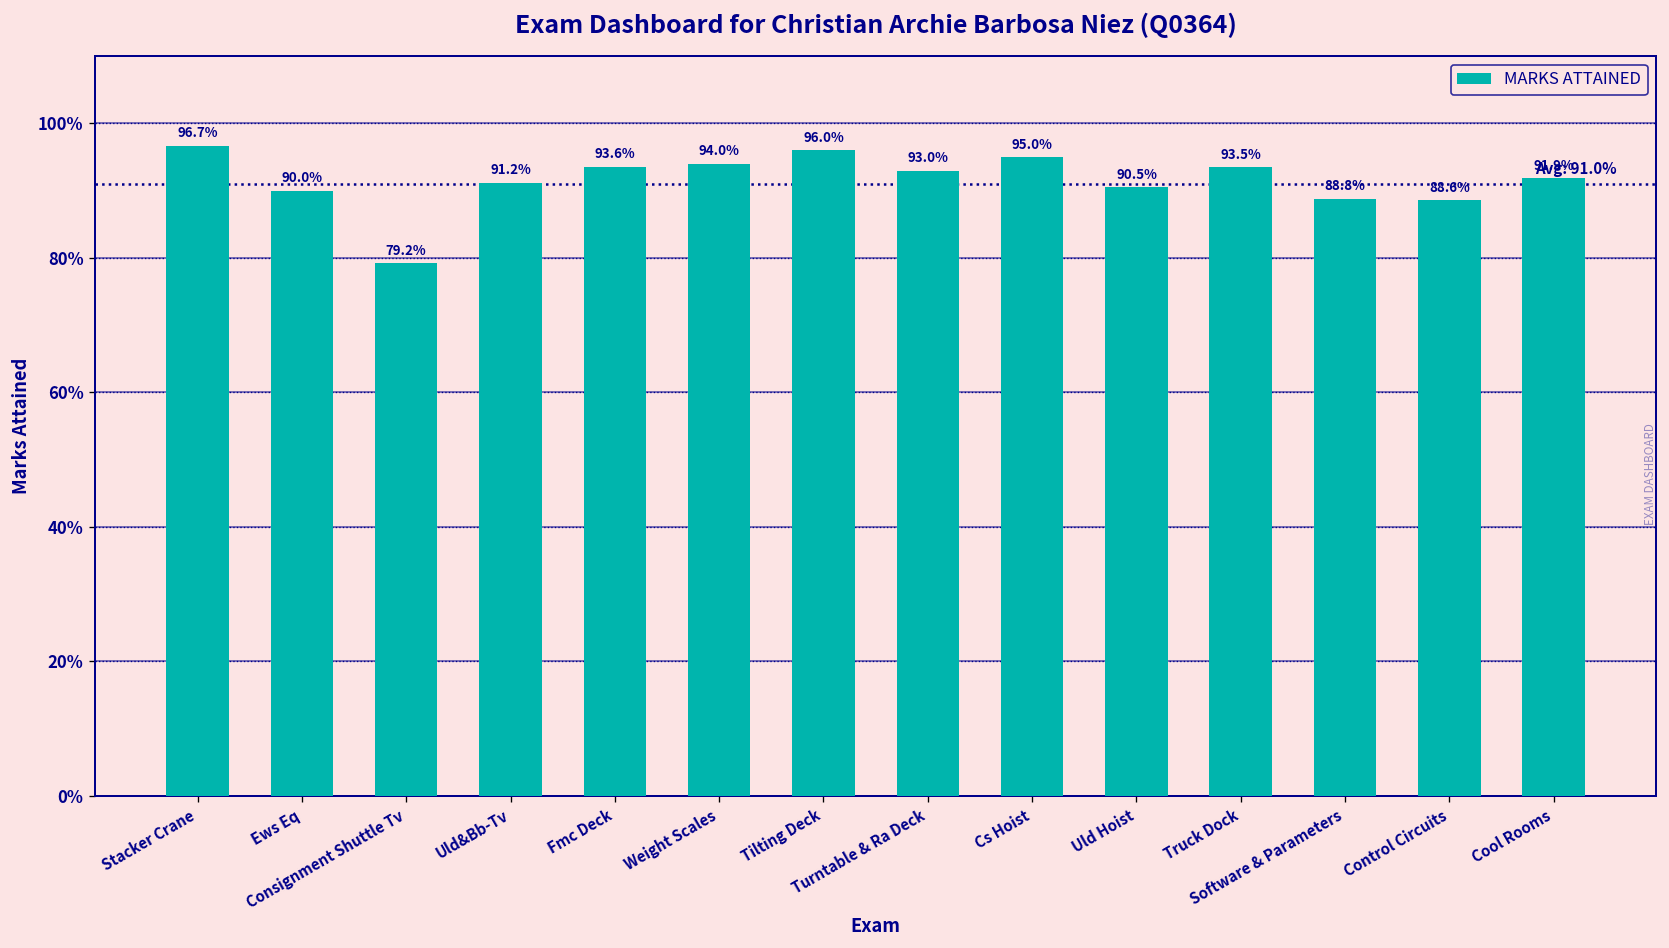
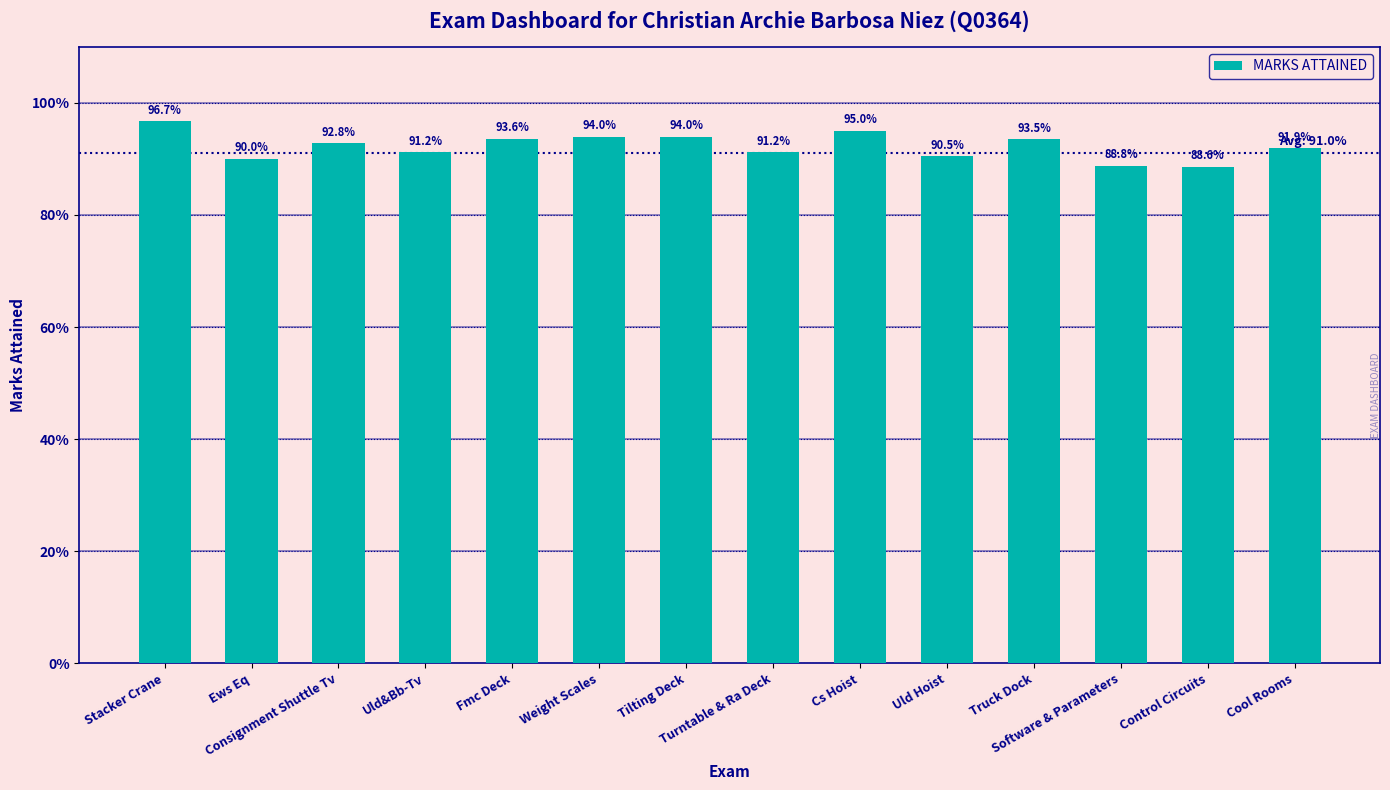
  {
    "Stacker Crane": "96.7%",
    "Ews Eq": "90.0%",
-   "Consignment Shuttle Tv": "79.2%",
+   "Consignment Shuttle Tv": "92.8%",
    "Uld&Bb-Tv": "91.2%",
    "Fmc Deck": "93.6%",
    "Weight Scales": "94.0%",
-   "Tilting Deck": "96.0%",
-   "Turntable & Ra Deck": "93.0%",
+   "Tilting Deck": "94.0%",
+   "Turntable & Ra Deck": "91.2%",
    "Cs Hoist": "95.0%",
    "Uld Hoist": "90.5%",
    "Truck Dock": "93.5%",
    "Software & Parameters": "88.8%",
    "Control Circuits": "88.6%"
  }
